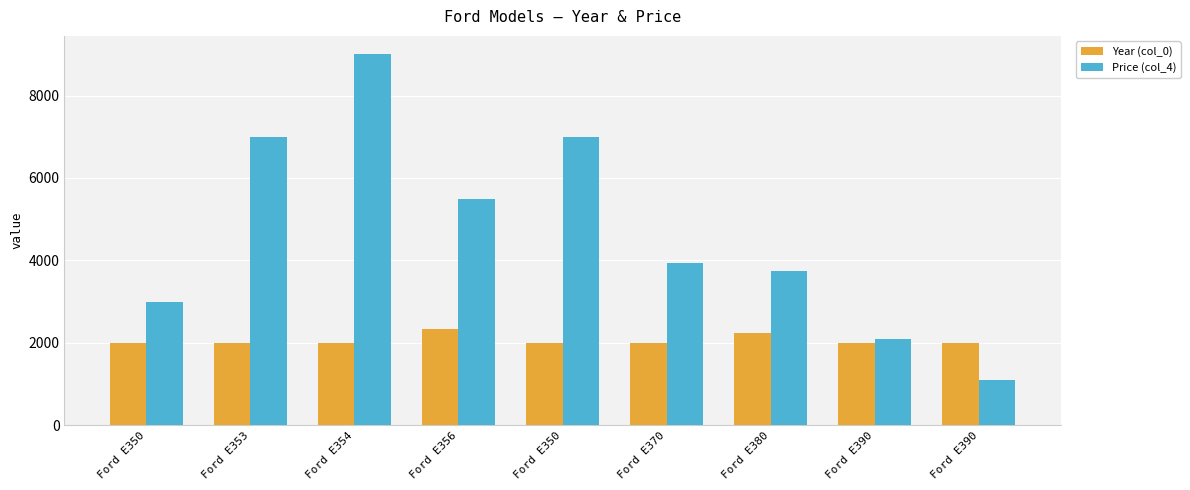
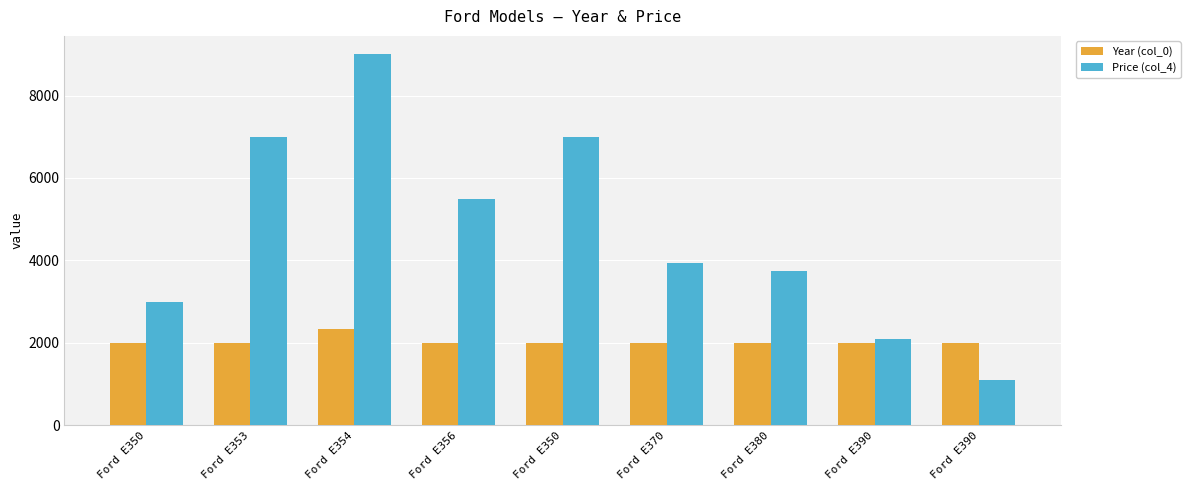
  {
    "Year (col_0)": {
      "Ford E353": 2000,
-     "Ford E354": 2000,
-     "Ford E356": 2300,
+     "Ford E354": 2300,
+     "Ford E356": 2000,
      "Ford E370": 2000,
-     "Ford E380": 2200
+     "Ford E380": 2000
    },
    "Price (col_4)": {
      "Ford E353": 7000,
      "Ford E354": 9000,
      "Ford E356": 5500,
      "Ford E370": 3900,
      "Ford E380": 3700
    }
  }
